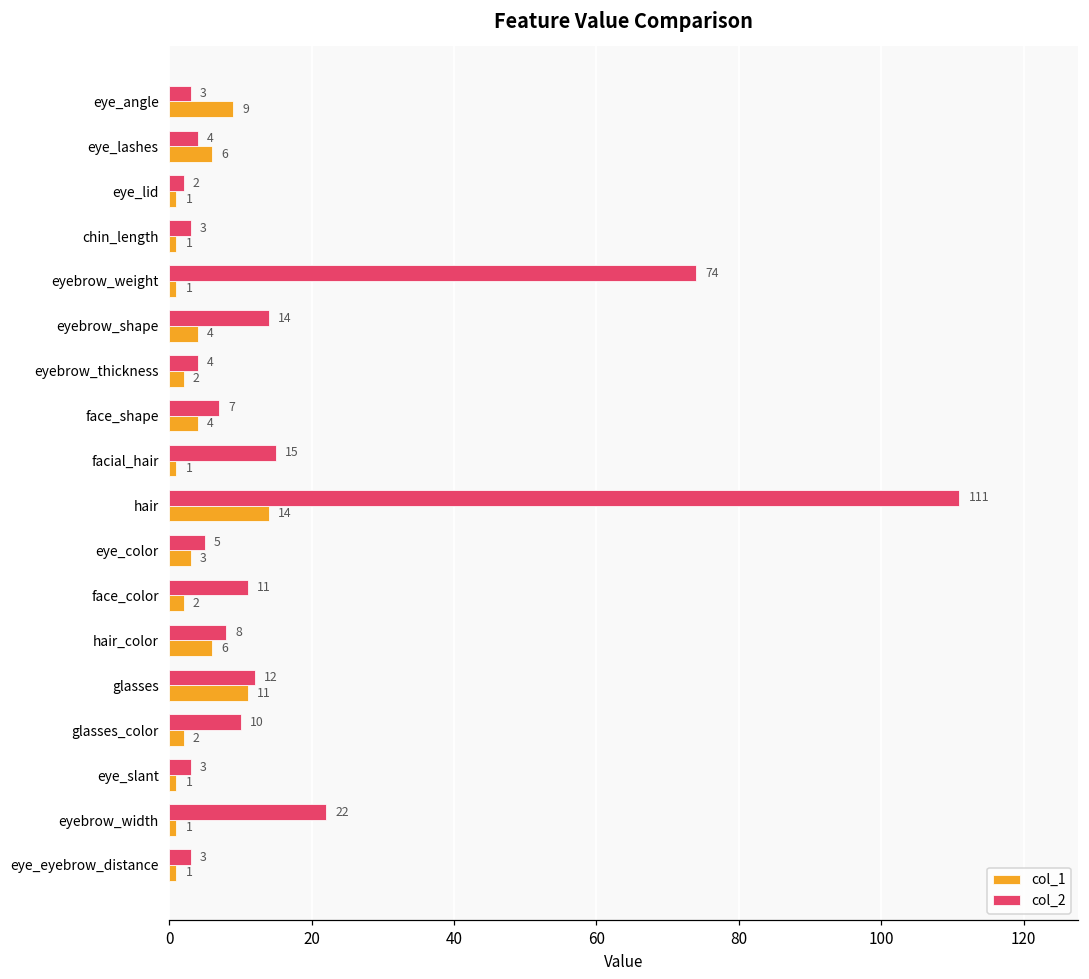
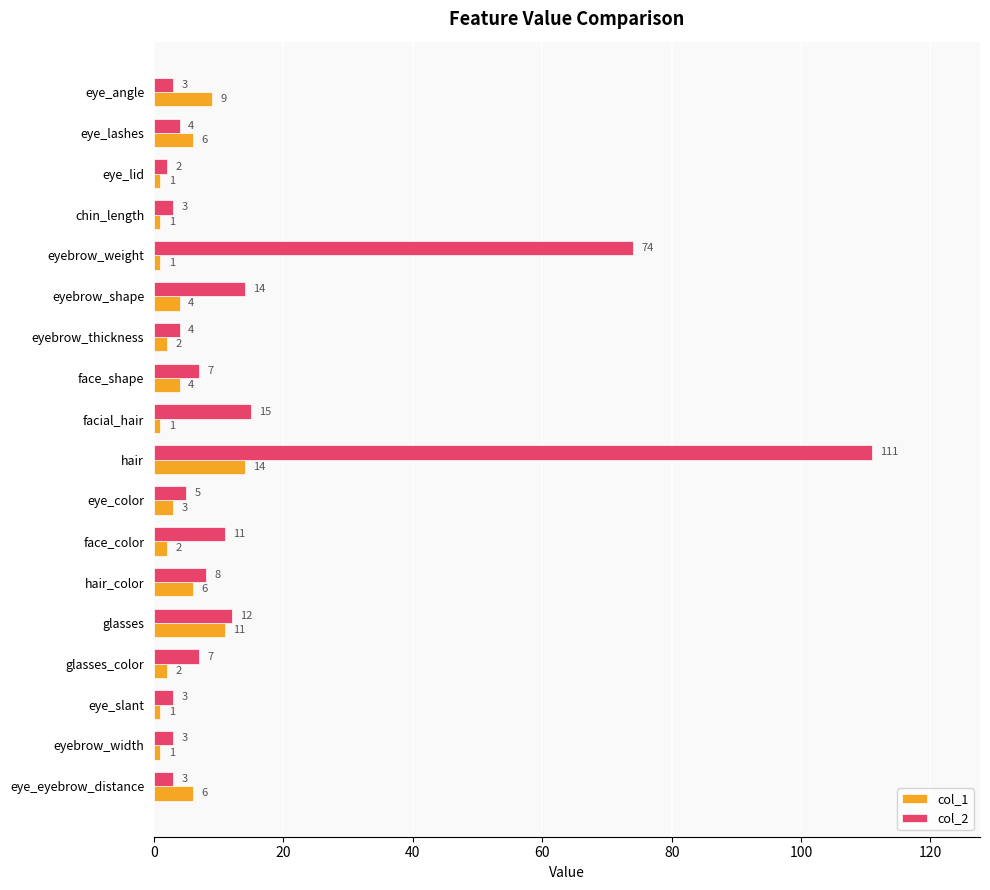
  {
    "col_1": {
      "eye_angle": 9,
      "eye_lashes": 6,
      "eye_lid": 1,
      "chin_length": 1,
      "eyebrow_weight": 1,
      "eyebrow_shape": 4,
      "eyebrow_thickness": 2,
      "face_shape": 4,
      "facial_hair": 1,
      "hair": 14,
      "eye_color": 3,
      "face_color": 2,
      "hair_color": 6,
      "glasses": 11,
      "glasses_color": 2,
      "eye_slant": 1,
      "eyebrow_width": 1,
-     "eye_eyebrow_distance": 1
+     "eye_eyebrow_distance": 6
    },
    "col_2": {
      "eye_angle": 3,
      "eye_lashes": 4,
      "eye_lid": 2,
      "chin_length": 3,
      "eyebrow_weight": 74,
      "eyebrow_shape": 14,
      "eyebrow_thickness": 4,
      "face_shape": 7,
      "facial_hair": 15,
      "hair": 111,
      "eye_color": 5,
      "face_color": 11,
      "hair_color": 8,
      "glasses": 12,
-     "glasses_color": 10,
+     "glasses_color": 7,
      "eye_slant": 3,
-     "eyebrow_width": 22,
+     "eyebrow_width": 3,
      "eye_eyebrow_distance": 3
    }
  }
